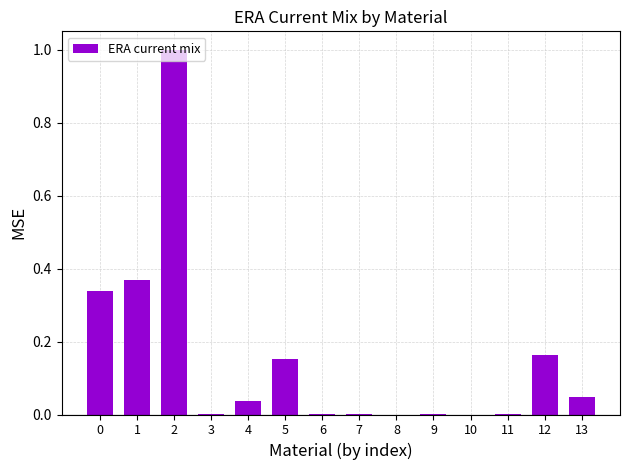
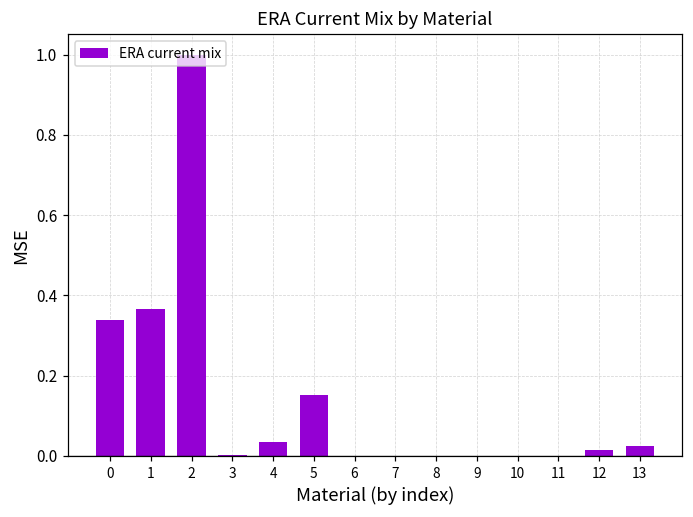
  {
    "0": 0.34,
    "1": 0.37,
    "4": 0.04,
    "5": 0.15,
-   "12": 0.16,
-   "13": 0.05
+   "12": 0.01,
+   "13": 0.03
  }
